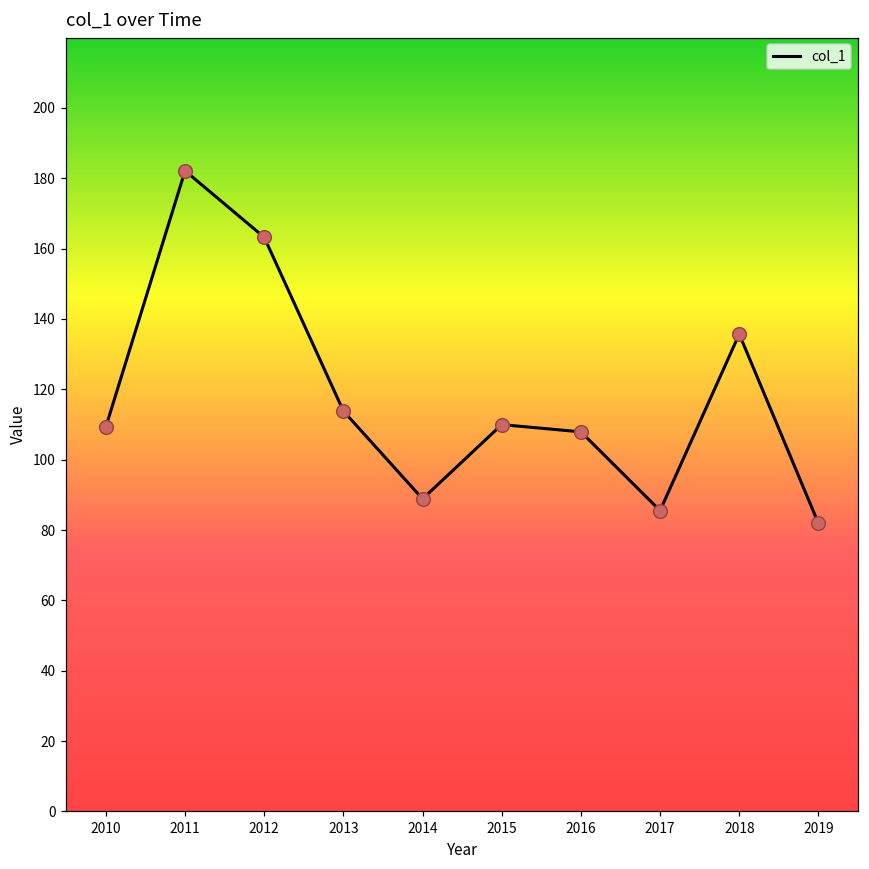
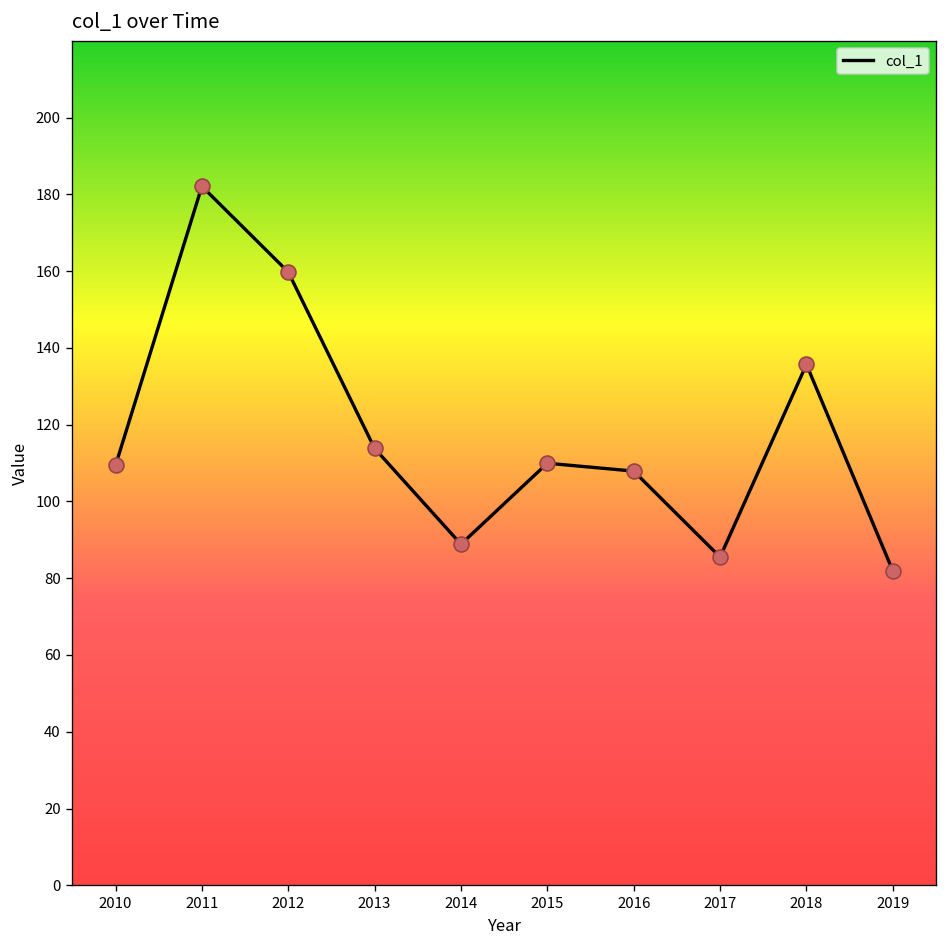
  {
    "2010": 109,
    "2011": 182,
-   "2012": 163,
+   "2012": 160,
    "2013": 114,
    "2014": 89,
    "2015": 110,
    "2016": 108,
    "2017": 86,
    "2018": 136,
    "2019": 82
  }
